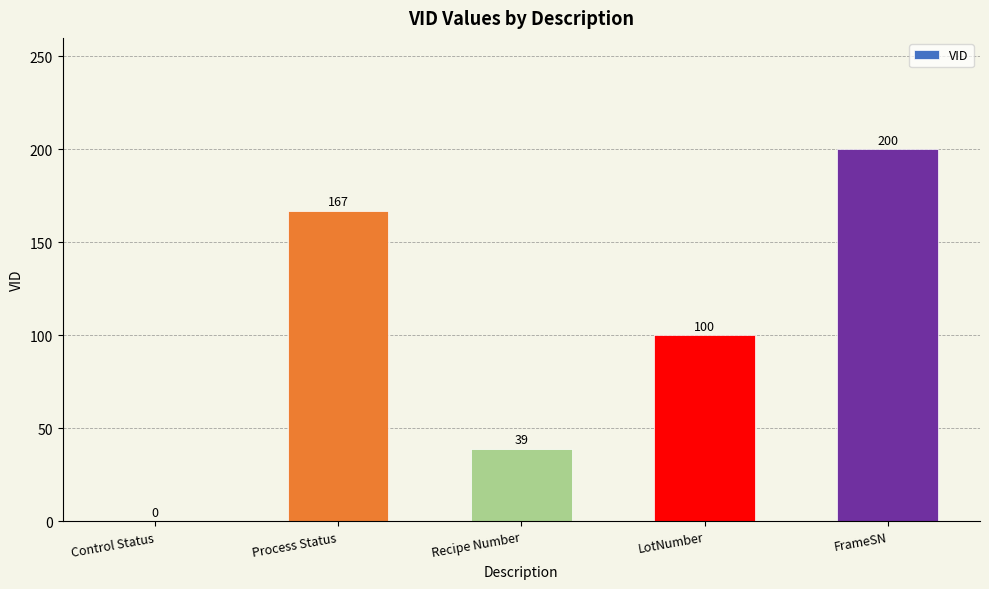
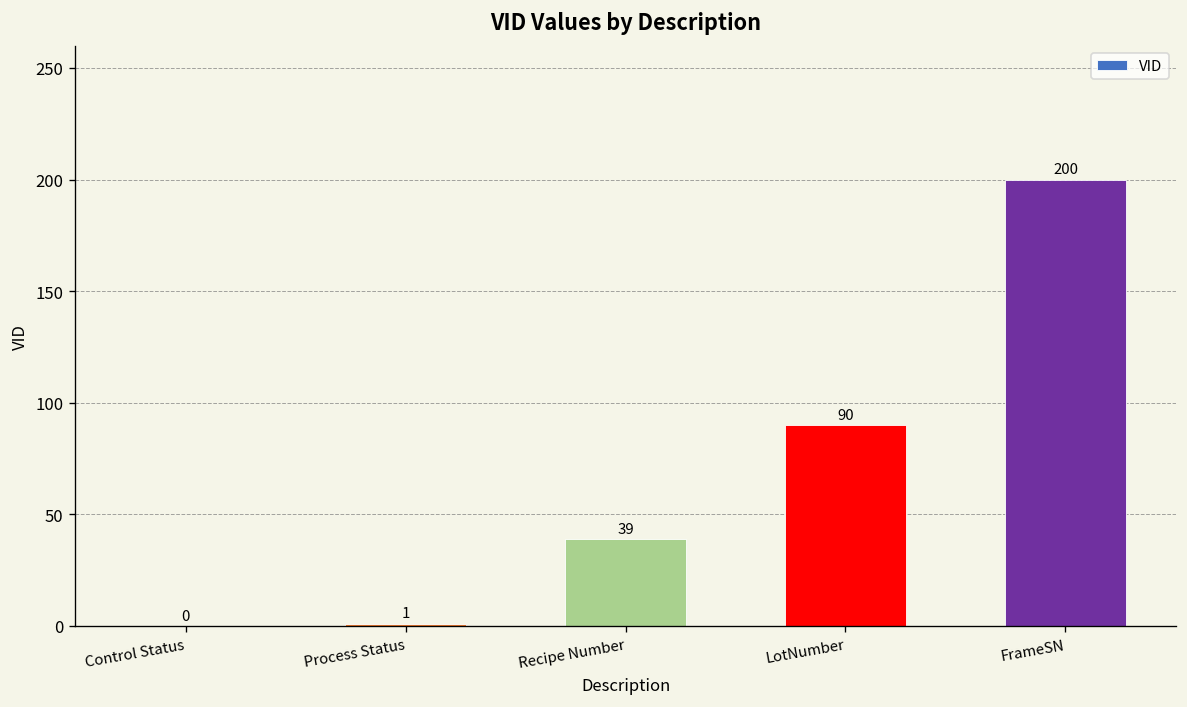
  {
    "Control Status": 0,
-   "Process Status": 167,
+   "Process Status": 1,
    "Recipe Number": 39,
-   "LotNumber": 100,
+   "LotNumber": 90,
    "FrameSN": 200
  }
